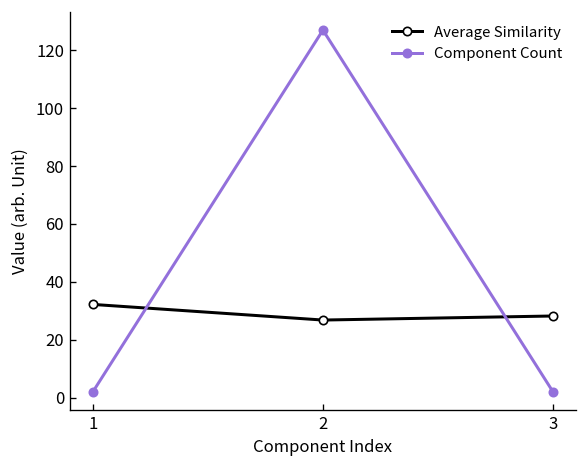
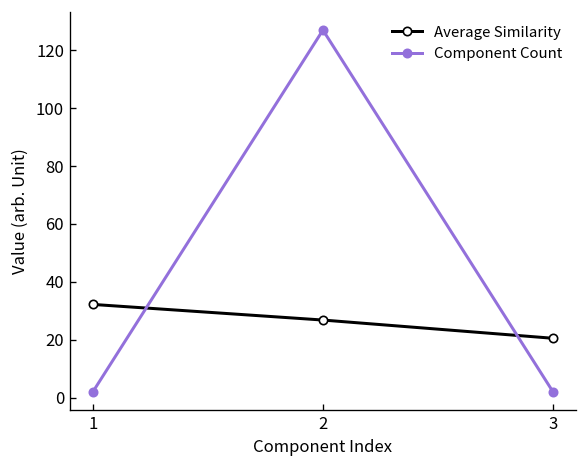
  {
    "Average Similarity": {
      "1": 32,
      "2": 27,
-     "3": 28
+     "3": 21
    },
    "Component Count": {
      "1": 2,
      "2": 127,
      "3": 2
    }
  }
